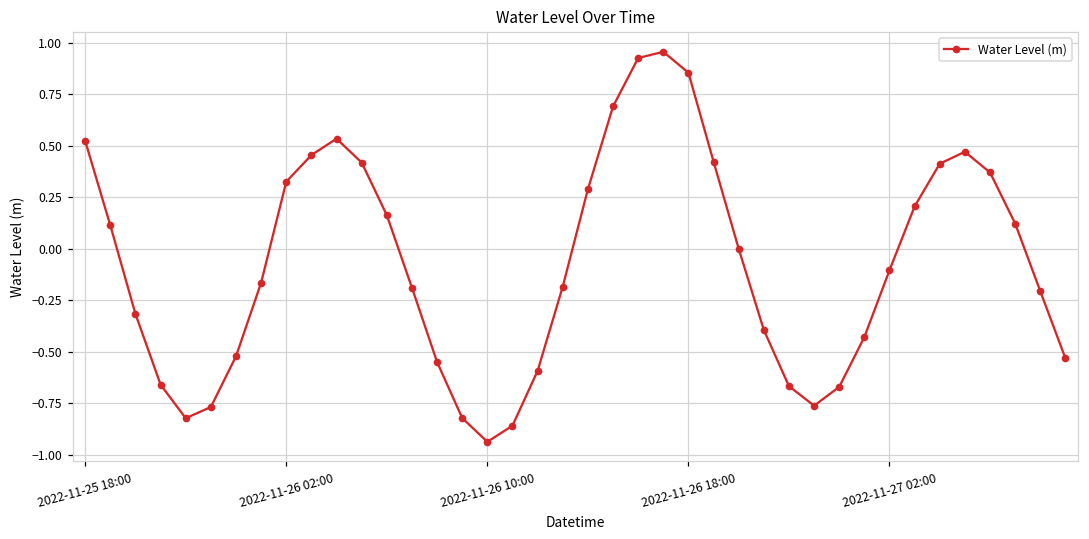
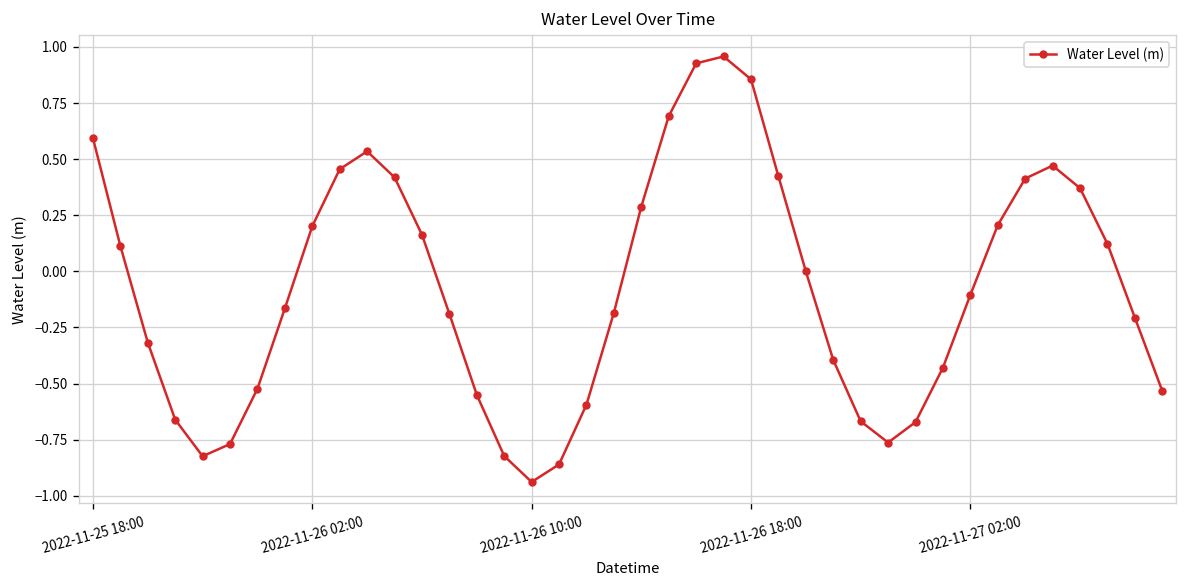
  {
-   "2022-11-25 18:00": 0.52,
-   "2022-11-26 02:00": 0.33,
+   "2022-11-25 18:00": 0.59,
+   "2022-11-26 02:00": 0.20,
    "2022-11-26 10:00": -0.94,
    "2022-11-26 18:00": 0.86,
    "2022-11-27 02:00": -0.10
  }
